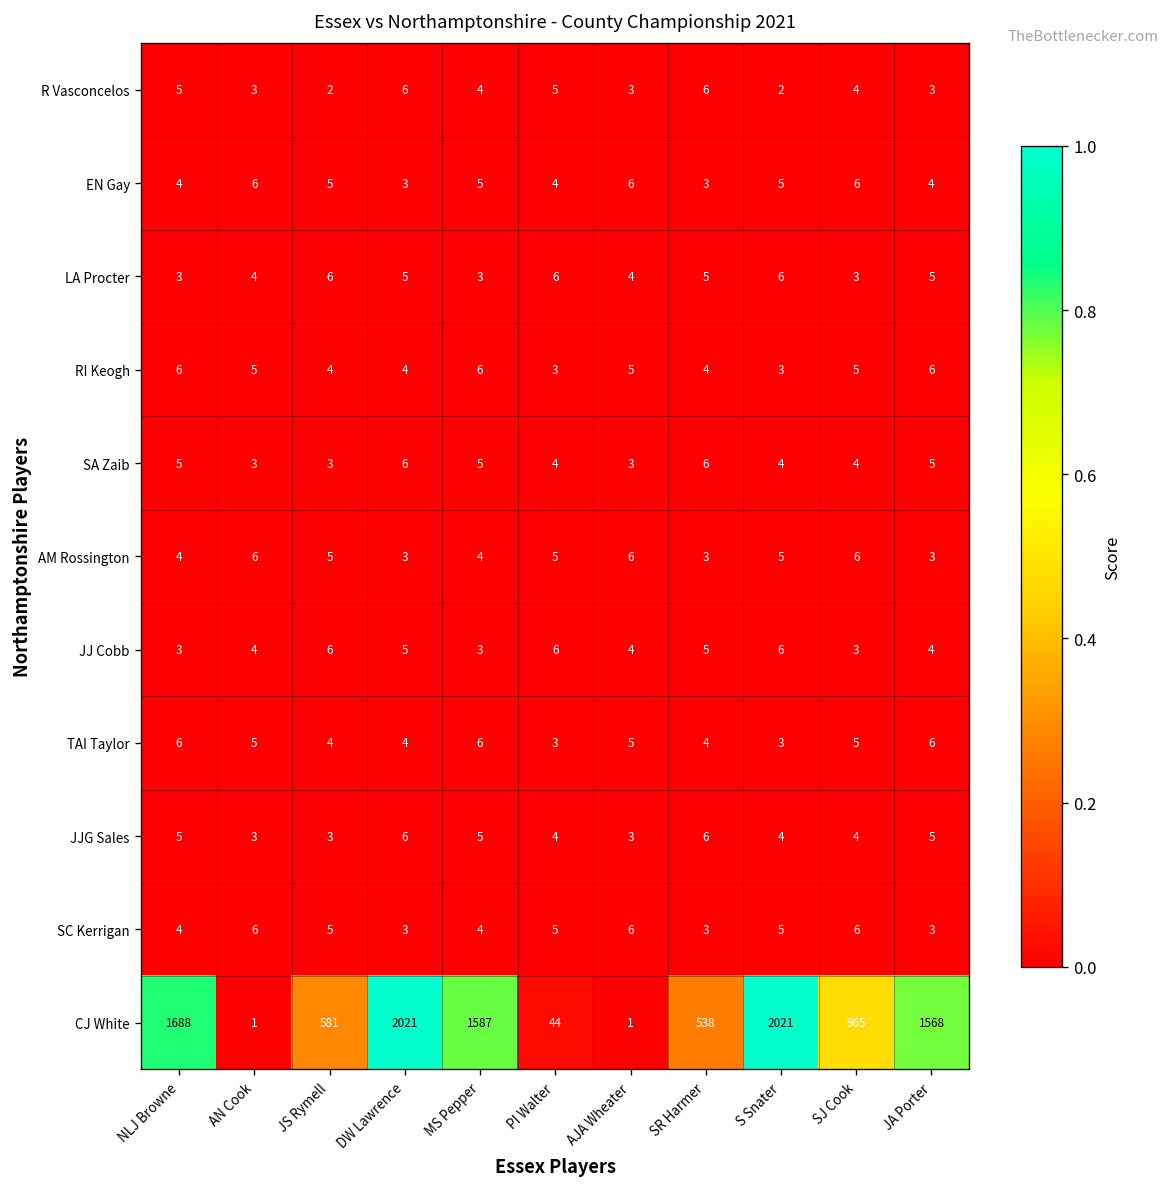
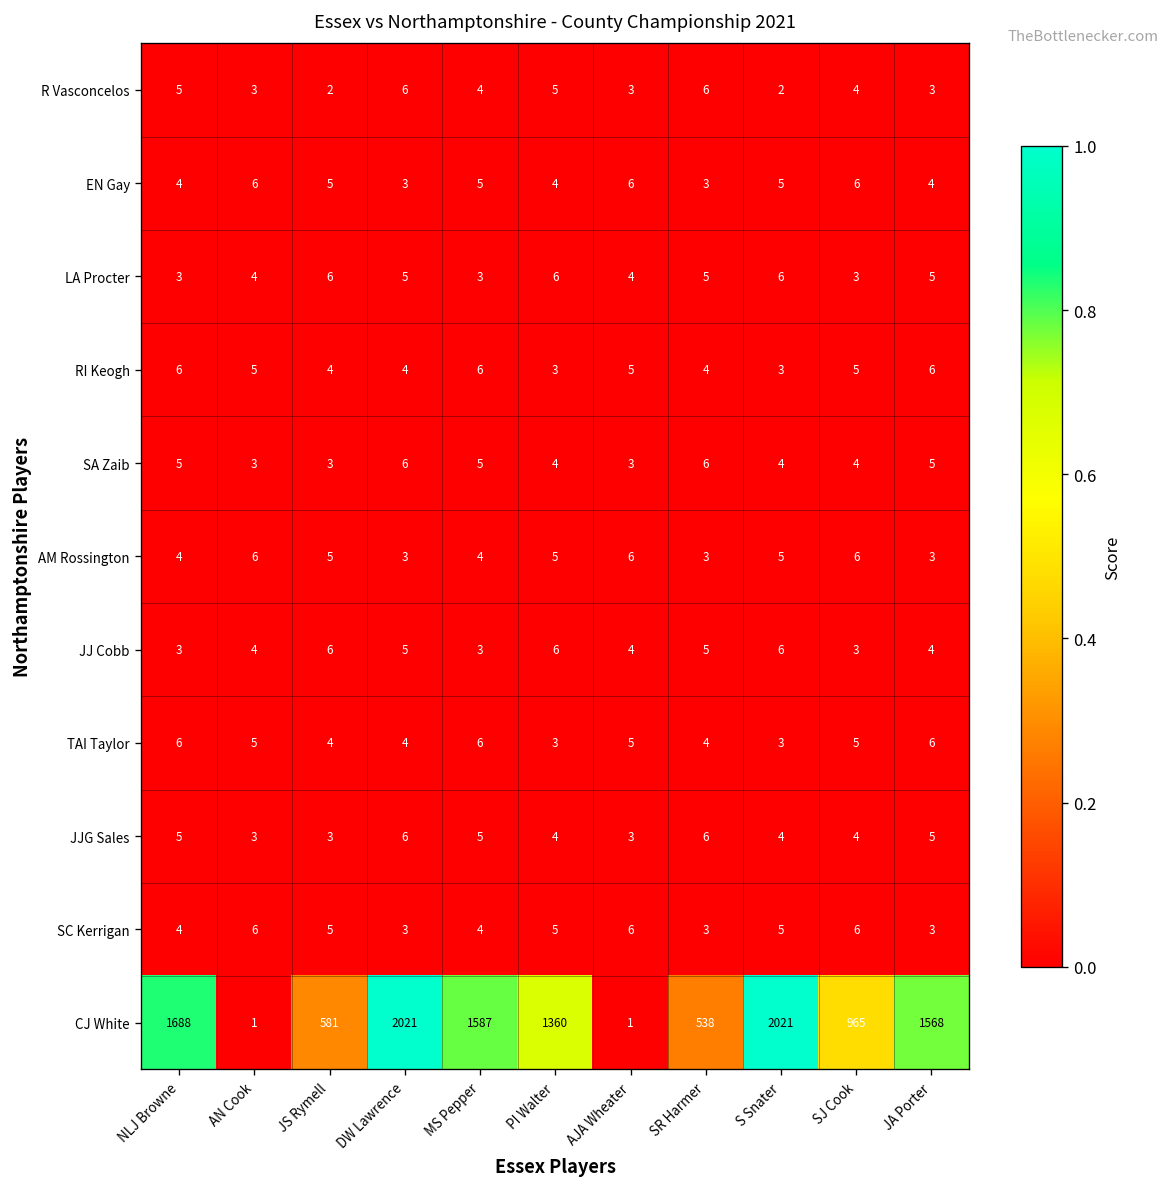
  {
    "R Vasconcelos": {
      "NLJ Browne": 5,
      "AN Cook": 3,
      "JS Rymell": 2,
      "DW Lawrence": 6,
      "MS Pepper": 4,
      "PI Walter": 5,
      "AJA Wheater": 3,
      "SR Harmer": 6,
      "S Snater": 2,
      "SJ Cook": 4,
      "JA Porter": 3
    },
    "EN Gay": {
      "NLJ Browne": 4,
      "AN Cook": 6,
      "JS Rymell": 5,
      "DW Lawrence": 3,
      "MS Pepper": 5,
      "PI Walter": 4,
      "AJA Wheater": 6,
      "SR Harmer": 3,
      "S Snater": 5,
      "SJ Cook": 6,
      "JA Porter": 4
    },
    "LA Procter": {
      "NLJ Browne": 3,
      "AN Cook": 4,
      "JS Rymell": 6,
      "DW Lawrence": 5,
      "MS Pepper": 3,
      "PI Walter": 6,
      "AJA Wheater": 4,
      "SR Harmer": 5,
      "S Snater": 6,
      "SJ Cook": 3,
      "JA Porter": 5
    },
    "RI Keogh": {
      "NLJ Browne": 6,
      "AN Cook": 5,
      "JS Rymell": 4,
      "DW Lawrence": 4,
      "MS Pepper": 6,
      "PI Walter": 3,
      "AJA Wheater": 5,
      "SR Harmer": 4,
      "S Snater": 3,
      "SJ Cook": 5,
      "JA Porter": 6
    },
    "SA Zaib": {
      "NLJ Browne": 5,
      "AN Cook": 3,
      "JS Rymell": 3,
      "DW Lawrence": 6,
      "MS Pepper": 5,
      "PI Walter": 4,
      "AJA Wheater": 3,
      "SR Harmer": 6,
      "S Snater": 4,
      "SJ Cook": 4,
      "JA Porter": 5
    },
    "AM Rossington": {
      "NLJ Browne": 4,
      "AN Cook": 6,
      "JS Rymell": 5,
      "DW Lawrence": 3,
      "MS Pepper": 4,
      "PI Walter": 5,
      "AJA Wheater": 6,
      "SR Harmer": 3,
      "S Snater": 5,
      "SJ Cook": 6,
      "JA Porter": 3
    },
    "JJ Cobb": {
      "NLJ Browne": 3,
      "AN Cook": 4,
      "JS Rymell": 6,
      "DW Lawrence": 5,
      "MS Pepper": 3,
      "PI Walter": 6,
      "AJA Wheater": 4,
      "SR Harmer": 5,
      "S Snater": 6,
      "SJ Cook": 3,
      "JA Porter": 4
    },
    "TAI Taylor": {
      "NLJ Browne": 6,
      "AN Cook": 5,
      "JS Rymell": 4,
      "DW Lawrence": 4,
      "MS Pepper": 6,
      "PI Walter": 3,
      "AJA Wheater": 5,
      "SR Harmer": 4,
      "S Snater": 3,
      "SJ Cook": 5,
      "JA Porter": 6
    },
    "JJG Sales": {
      "NLJ Browne": 5,
      "AN Cook": 3,
      "JS Rymell": 3,
      "DW Lawrence": 6,
      "MS Pepper": 5,
      "PI Walter": 4,
      "AJA Wheater": 3,
      "SR Harmer": 6,
      "S Snater": 4,
      "SJ Cook": 4,
      "JA Porter": 5
    },
    "SC Kerrigan": {
      "NLJ Browne": 4,
      "AN Cook": 6,
      "JS Rymell": 5,
      "DW Lawrence": 3,
      "MS Pepper": 4,
      "PI Walter": 5,
      "AJA Wheater": 6,
      "SR Harmer": 3,
      "S Snater": 5,
      "SJ Cook": 6,
      "JA Porter": 3
    },
    "CJ White": {
      "NLJ Browne": 1688,
      "AN Cook": 1,
      "JS Rymell": 581,
      "DW Lawrence": 2021,
      "MS Pepper": 1587,
-     "PI Walter": 44,
+     "PI Walter": 1360,
      "AJA Wheater": 1,
      "SR Harmer": 538,
      "S Snater": 2021,
      "SJ Cook": 965,
      "JA Porter": 1568
    }
  }
